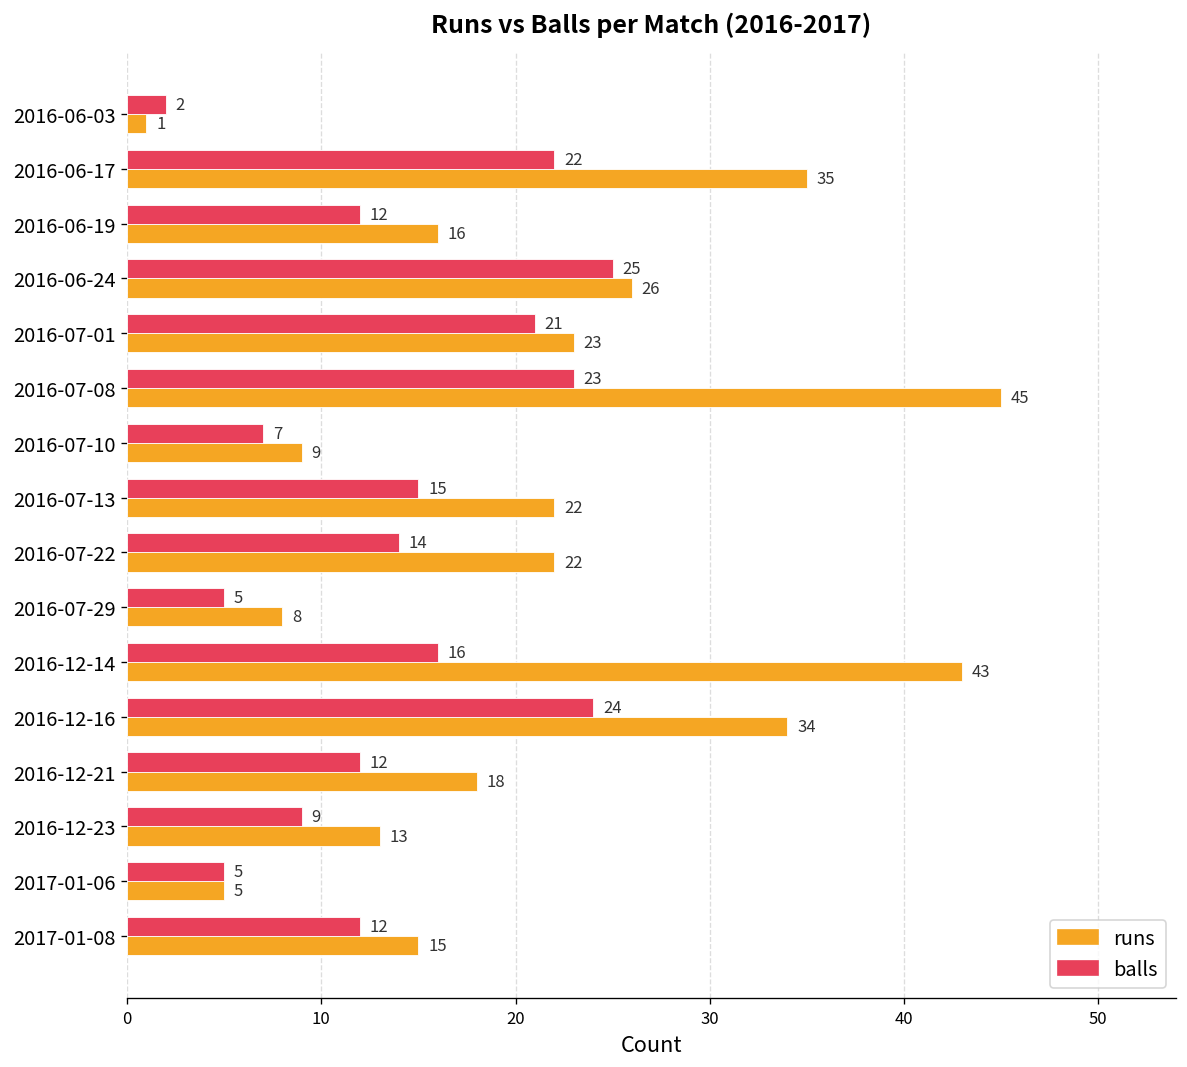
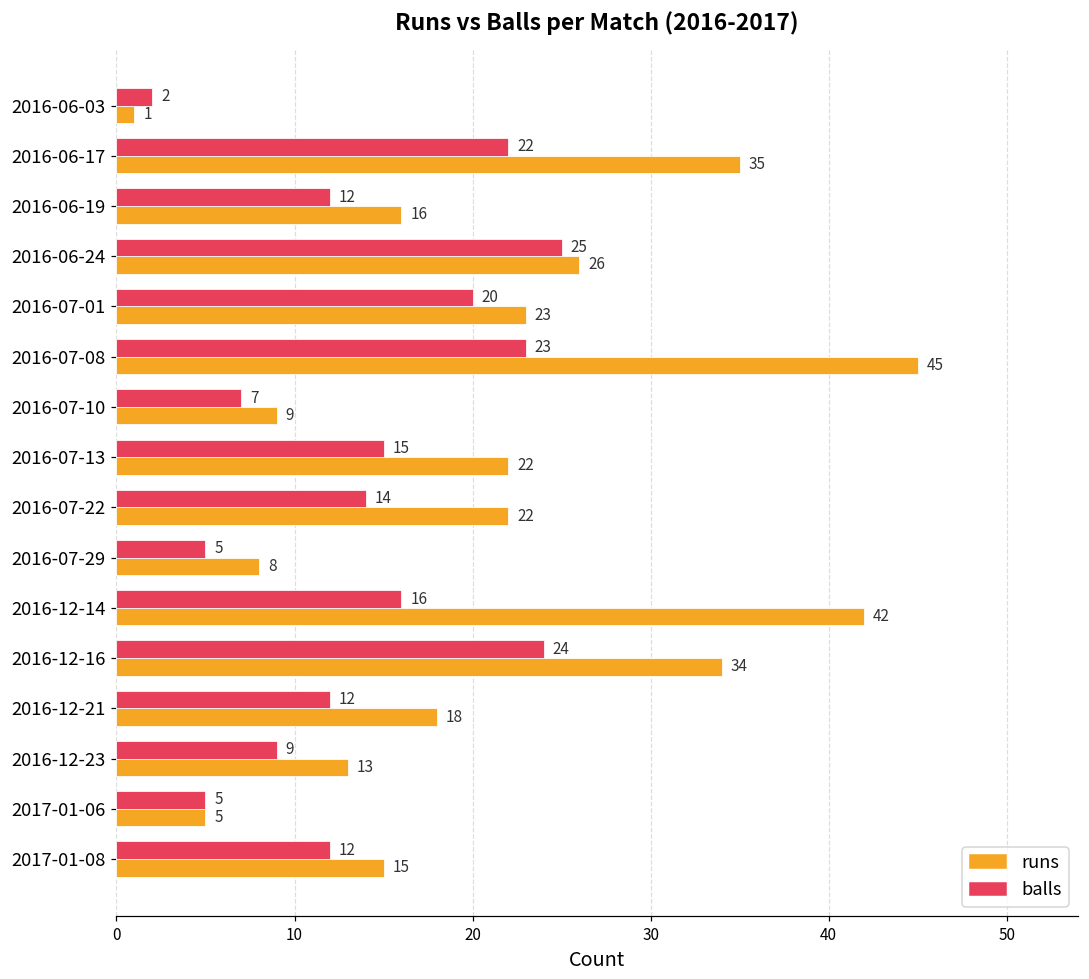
  {
    "runs": {
      "2016-06-03": 1,
      "2016-06-17": 35,
      "2016-06-19": 16,
      "2016-06-24": 26,
      "2016-07-01": 23,
      "2016-07-08": 45,
      "2016-07-10": 9,
      "2016-07-13": 22,
      "2016-07-22": 22,
      "2016-07-29": 8,
-     "2016-12-14": 43,
+     "2016-12-14": 42,
      "2016-12-16": 34,
      "2016-12-21": 18,
      "2016-12-23": 13,
      "2017-01-06": 5,
      "2017-01-08": 15
    },
    "balls": {
      "2016-06-03": 2,
      "2016-06-17": 22,
      "2016-06-19": 12,
      "2016-06-24": 25,
-     "2016-07-01": 21,
+     "2016-07-01": 20,
      "2016-07-08": 23,
      "2016-07-10": 7,
      "2016-07-13": 15,
      "2016-07-22": 14,
      "2016-07-29": 5,
      "2016-12-14": 16,
      "2016-12-16": 24,
      "2016-12-21": 12,
      "2016-12-23": 9,
      "2017-01-06": 5,
      "2017-01-08": 12
    }
  }
